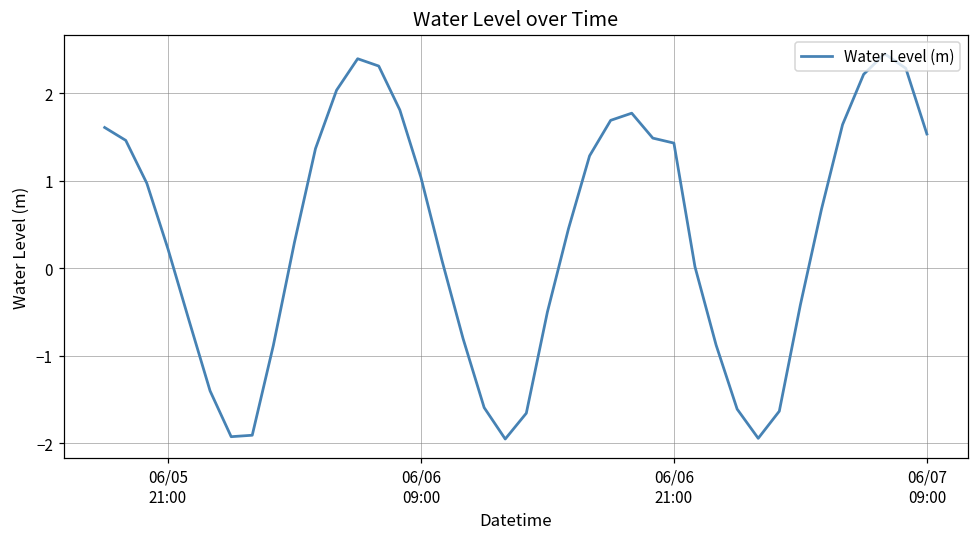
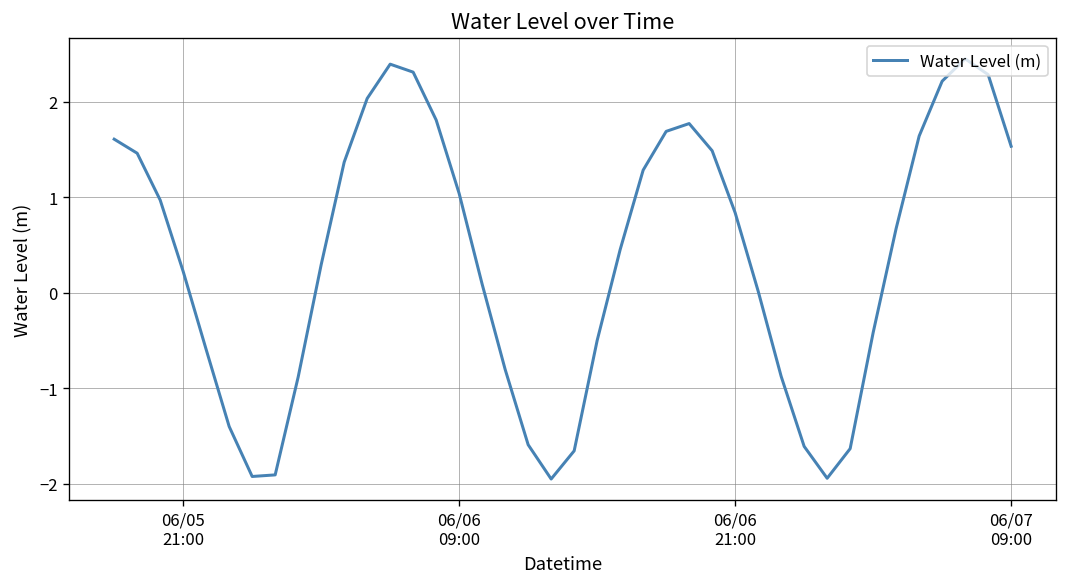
  {
    "06/05 21:00": 0.2,
    "06/06 09:00": 1.0,
-   "06/06 21:00": 1.4,
+   "06/06 21:00": 0.8,
    "06/07 09:00": 1.5
  }
